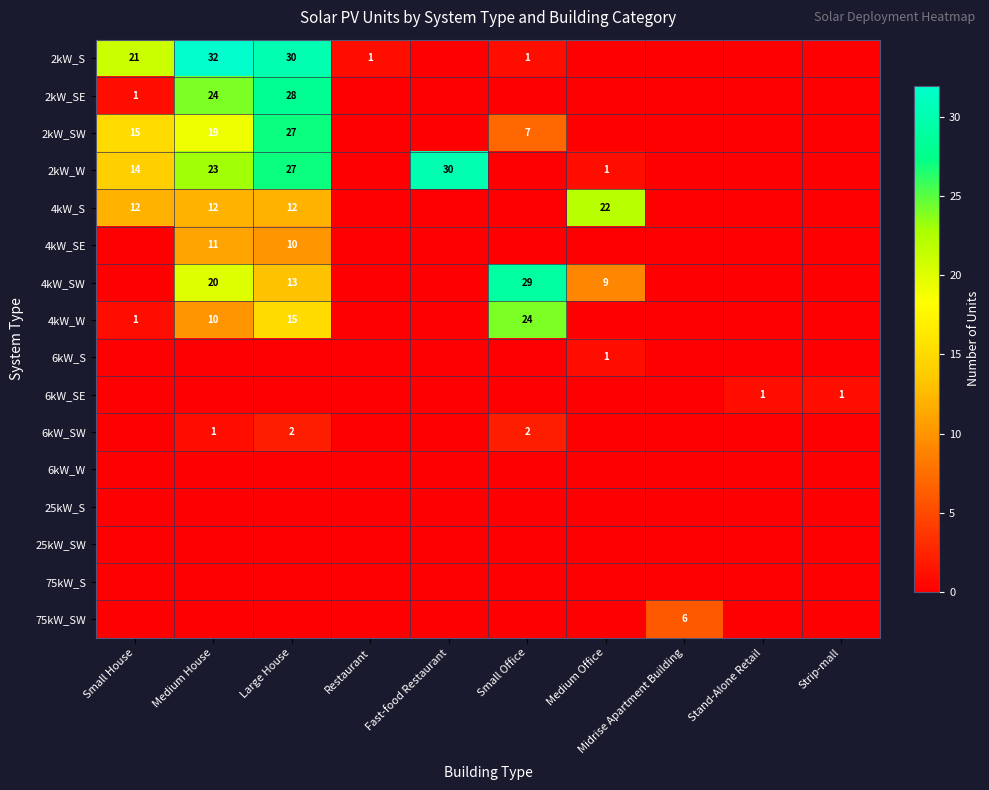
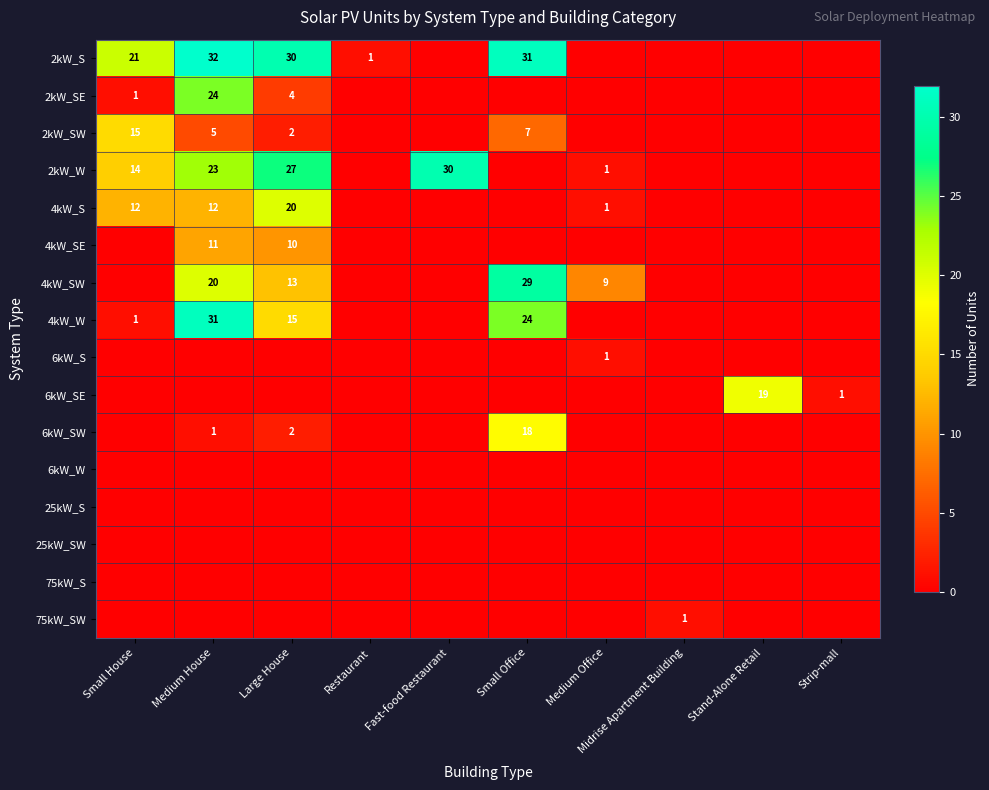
  {
    "2kW_S": {
      "Small House": 21,
      "Medium House": 32,
      "Large House": 30,
      "Restaurant": 1,
-     "Small Office": 1
+     "Small Office": 31
    },
    "2kW_SE": {
      "Small House": 1,
      "Medium House": 24,
-     "Large House": 28
+     "Large House": 4
    },
    "2kW_SW": {
      "Small House": 15,
-     "Medium House": 19,
-     "Large House": 27,
+     "Medium House": 5,
+     "Large House": 2,
      "Small Office": 7
    },
    "2kW_W": {
      "Small House": 14,
      "Medium House": 23,
      "Large House": 27,
      "Fast-food Restaurant": 30,
      "Medium Office": 1
    },
    "4kW_S": {
      "Small House": 12,
      "Medium House": 12,
-     "Large House": 12,
-     "Medium Office": 22
+     "Large House": 20,
+     "Medium Office": 1
    },
    "4kW_SE": {
      "Medium House": 11,
      "Large House": 10
    },
    "4kW_SW": {
      "Medium House": 20,
      "Large House": 13,
      "Small Office": 29,
      "Medium Office": 9
    },
    "4kW_W": {
      "Small House": 1,
-     "Medium House": 10,
+     "Medium House": 31,
      "Large House": 15,
      "Small Office": 24
    },
    "6kW_S": {
      "Medium Office": 1
    },
    "6kW_SE": {
-     "Stand-Alone Retail": 1,
+     "Stand-Alone Retail": 19,
      "Strip-mall": 1
    },
    "6kW_SW": {
      "Medium House": 1,
      "Large House": 2,
-     "Small Office": 2
+     "Small Office": 18
    },
    "75kW_SW": {
-     "Midrise Apartment Building": 6
+     "Midrise Apartment Building": 1
    }
  }
